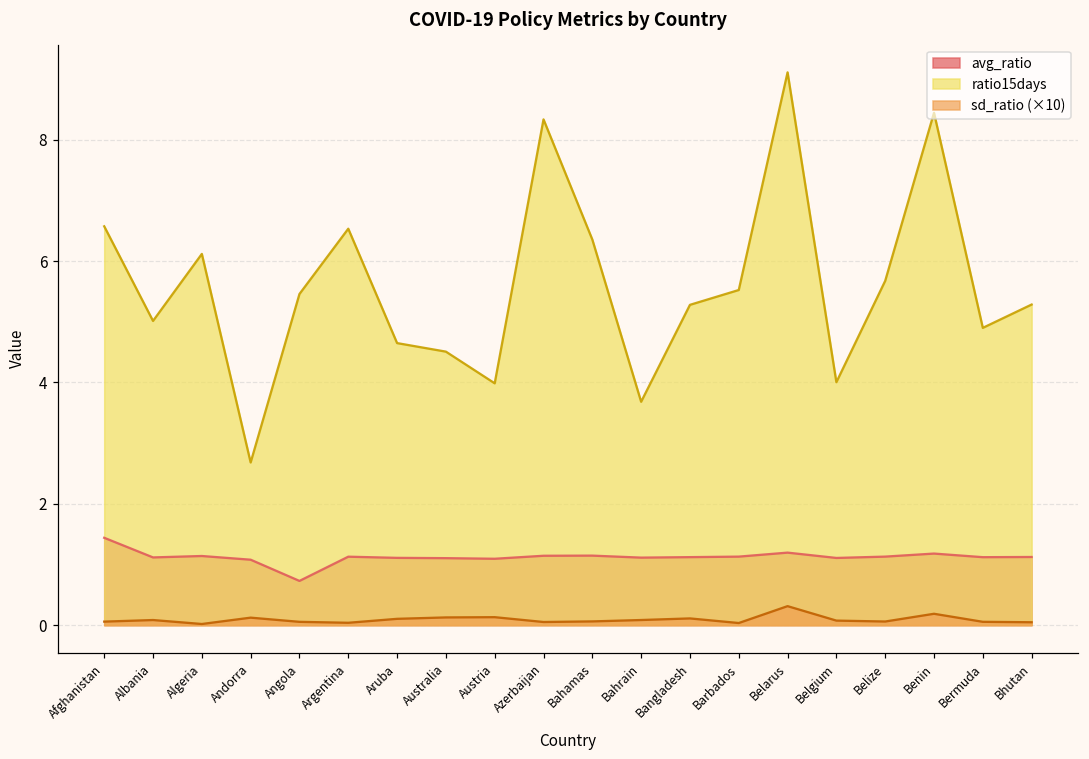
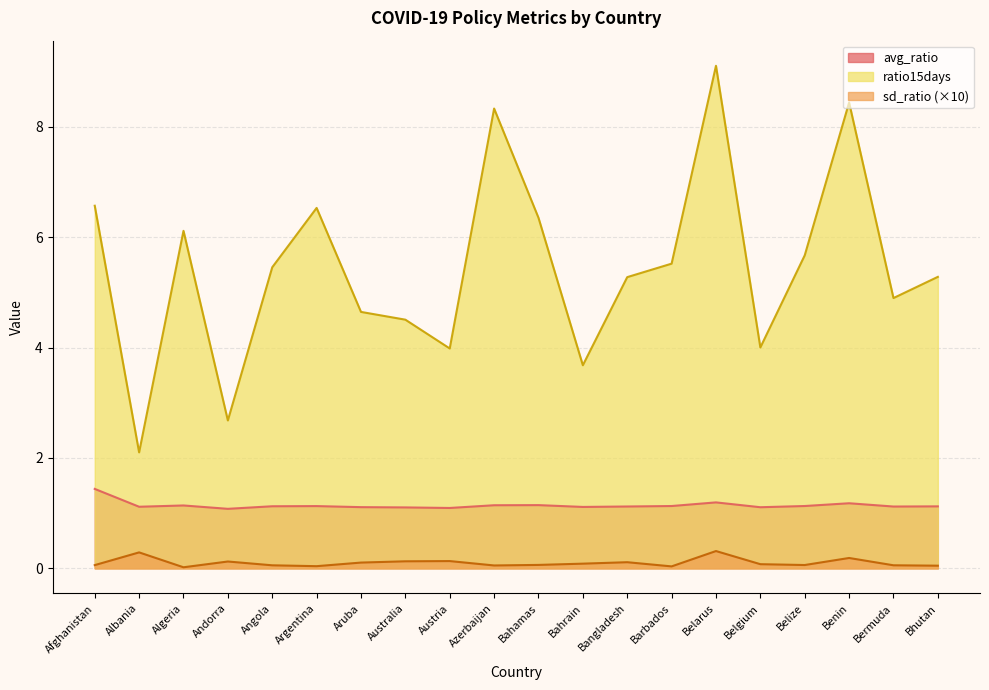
  {
    "avg_ratio": {
      "Afghanistan": 1.4,
      "Albania": 1.1,
      "Algeria": 1.1,
      "Andorra": 1.1,
-     "Angola": 0.7,
+     "Angola": 1.1,
      "Argentina": 1.1,
      "Aruba": 1.1,
      "Australia": 1.1,
      "Austria": 1.1,
      "Azerbaijan": 1.1,
      "Bahamas": 1.1,
      "Bahrain": 1.1,
      "Bangladesh": 1.1,
      "Barbados": 1.1,
      "Belarus": 1.2,
      "Belgium": 1.1,
      "Belize": 1.1,
      "Benin": 1.2,
      "Bermuda": 1.1,
      "Bhutan": 1.1
    },
    "ratio15days": {
      "Afghanistan": 6.6,
-     "Albania": 5.0,
+     "Albania": 2.1,
      "Algeria": 6.1,
      "Andorra": 2.7,
      "Angola": 5.5,
      "Argentina": 6.5,
      "Aruba": 4.6,
      "Australia": 4.5,
      "Austria": 4.0,
      "Azerbaijan": 8.3,
      "Bahamas": 6.4,
      "Bahrain": 3.7,
      "Bangladesh": 5.3,
      "Barbados": 5.5,
      "Belarus": 9.1,
      "Belgium": 4.0,
      "Belize": 5.7,
      "Bermuda": 4.9,
      "Bhutan": 5.3
    },
    "sd_ratio (×10)": {
      "Afghanistan": 0.1,
-     "Albania": 0.1,
+     "Albania": 0.3,
      "Algeria": 0.0,
      "Andorra": 0.1,
      "Angola": 0.1,
      "Argentina": 0.0,
      "Aruba": 0.1,
      "Australia": 0.1,
      "Austria": 0.1,
      "Azerbaijan": 0.1,
      "Bahamas": 0.1,
      "Bahrain": 0.1,
      "Bangladesh": 0.1,
      "Barbados": 0.0,
      "Belarus": 0.3,
      "Belgium": 0.1,
      "Belize": 0.1,
      "Benin": 0.2,
      "Bermuda": 0.1,
      "Bhutan": 0.0
    }
  }
